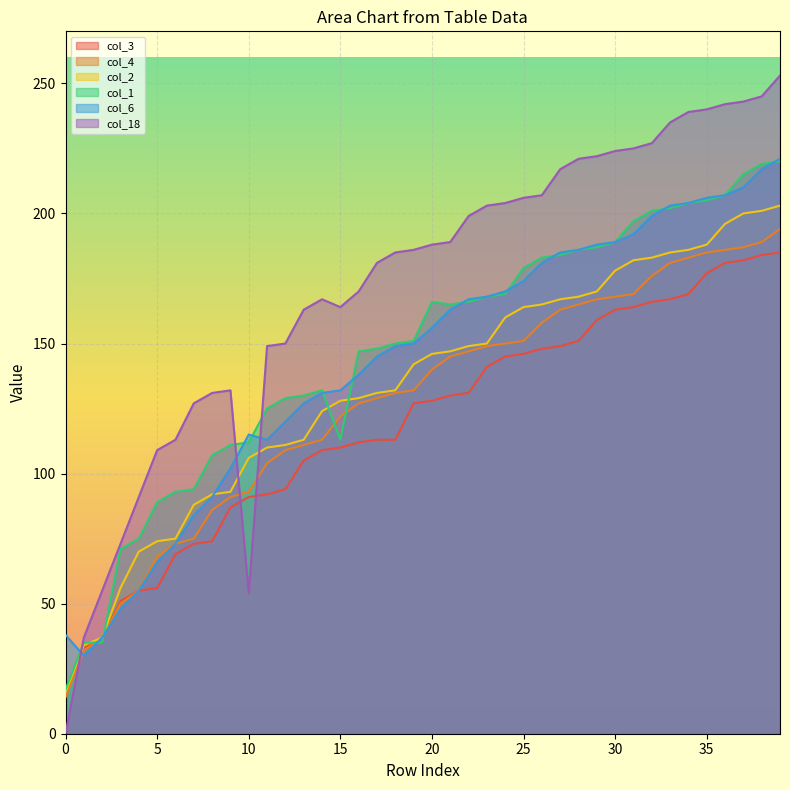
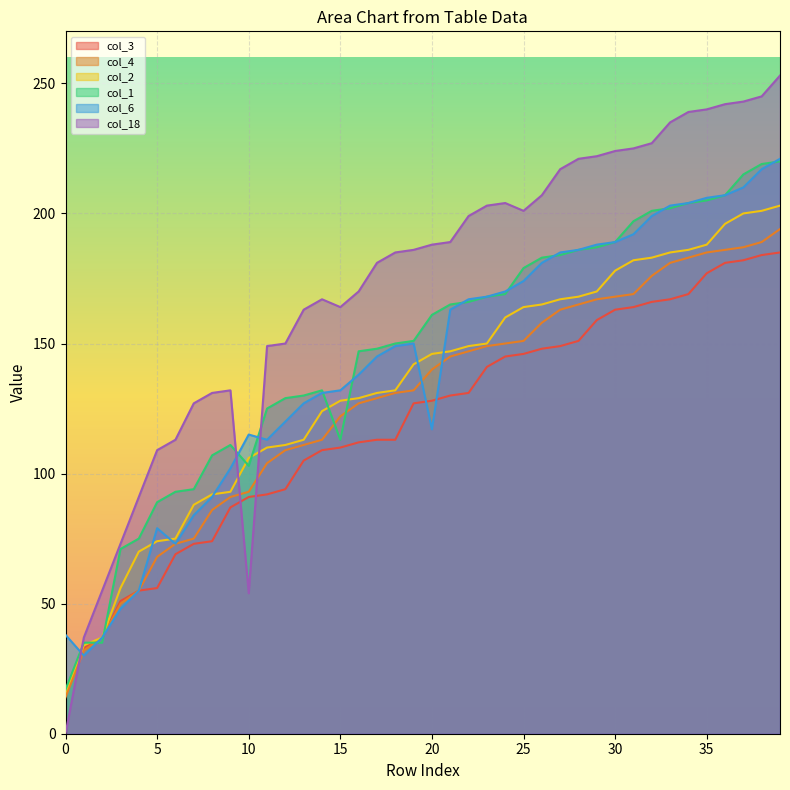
  {
    "col_1": {
      "0": 17,
      "5": 89,
-     "10": 112,
+     "10": 103,
      "15": 113,
-     "20": 166,
+     "20": 161,
      "25": 179,
      "35": 205
    },
    "col_6": {
      "0": 38,
-     "5": 66,
+     "5": 79,
      "10": 115,
      "15": 132,
-     "20": 156,
+     "20": 117,
      "25": 174,
      "35": 206
    },
    "col_18": {
      "0": 0,
      "5": 109,
      "10": 54,
      "15": 164,
      "20": 188,
-     "25": 206,
+     "25": 201,
      "30": 224,
      "35": 240
    }
  }
